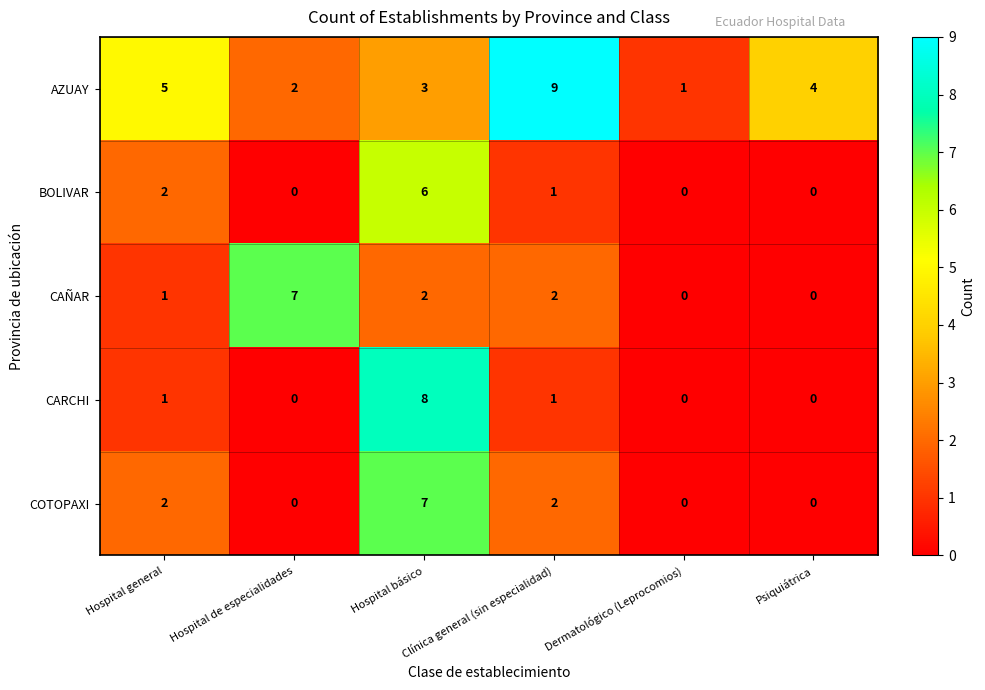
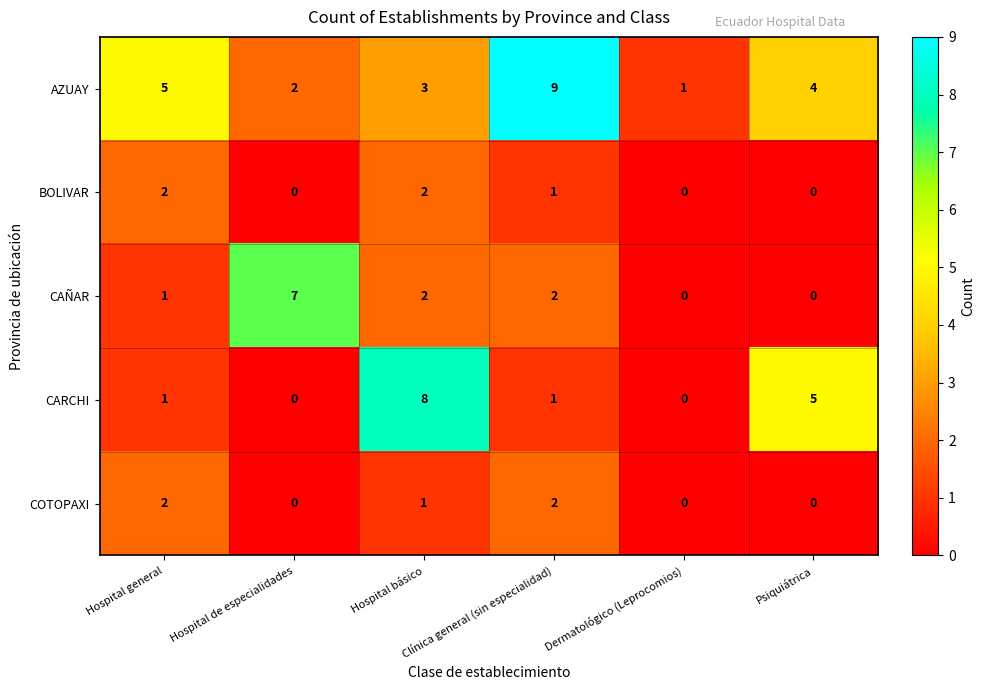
  {
    "AZUAY": {
      "Hospital general": 5,
      "Hospital de especialidades": 2,
      "Hospital básico": 3,
      "Clínica general (sin especialidad)": 9,
      "Dermatológico (Leprocomios)": 1,
      "Psiquiátrica": 4
    },
    "BOLIVAR": {
      "Hospital general": 2,
      "Hospital de especialidades": 0,
-     "Hospital básico": 6,
+     "Hospital básico": 2,
      "Clínica general (sin especialidad)": 1,
      "Dermatológico (Leprocomios)": 0,
      "Psiquiátrica": 0
    },
    "CAÑAR": {
      "Hospital general": 1,
      "Hospital de especialidades": 7,
      "Hospital básico": 2,
      "Clínica general (sin especialidad)": 2,
      "Dermatológico (Leprocomios)": 0,
      "Psiquiátrica": 0
    },
    "CARCHI": {
      "Hospital general": 1,
      "Hospital de especialidades": 0,
      "Hospital básico": 8,
      "Clínica general (sin especialidad)": 1,
      "Dermatológico (Leprocomios)": 0,
-     "Psiquiátrica": 0
+     "Psiquiátrica": 5
    },
    "COTOPAXI": {
      "Hospital general": 2,
      "Hospital de especialidades": 0,
-     "Hospital básico": 7,
+     "Hospital básico": 1,
      "Clínica general (sin especialidad)": 2,
      "Dermatológico (Leprocomios)": 0,
      "Psiquiátrica": 0
    }
  }
